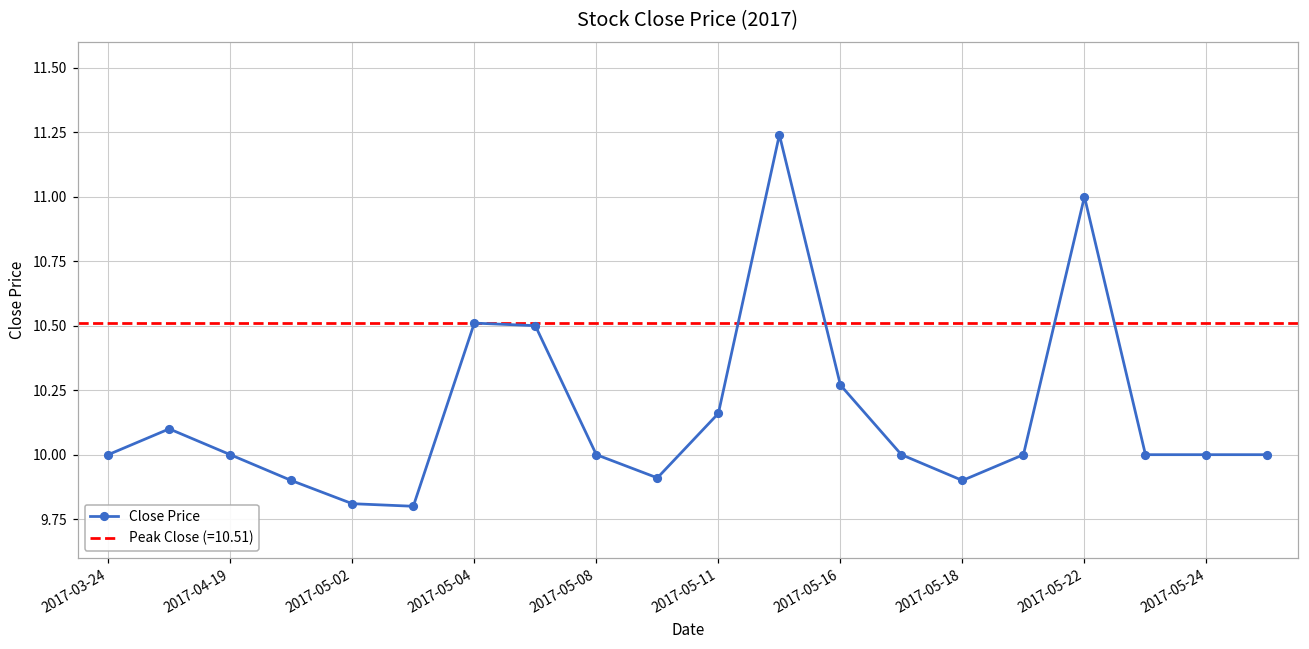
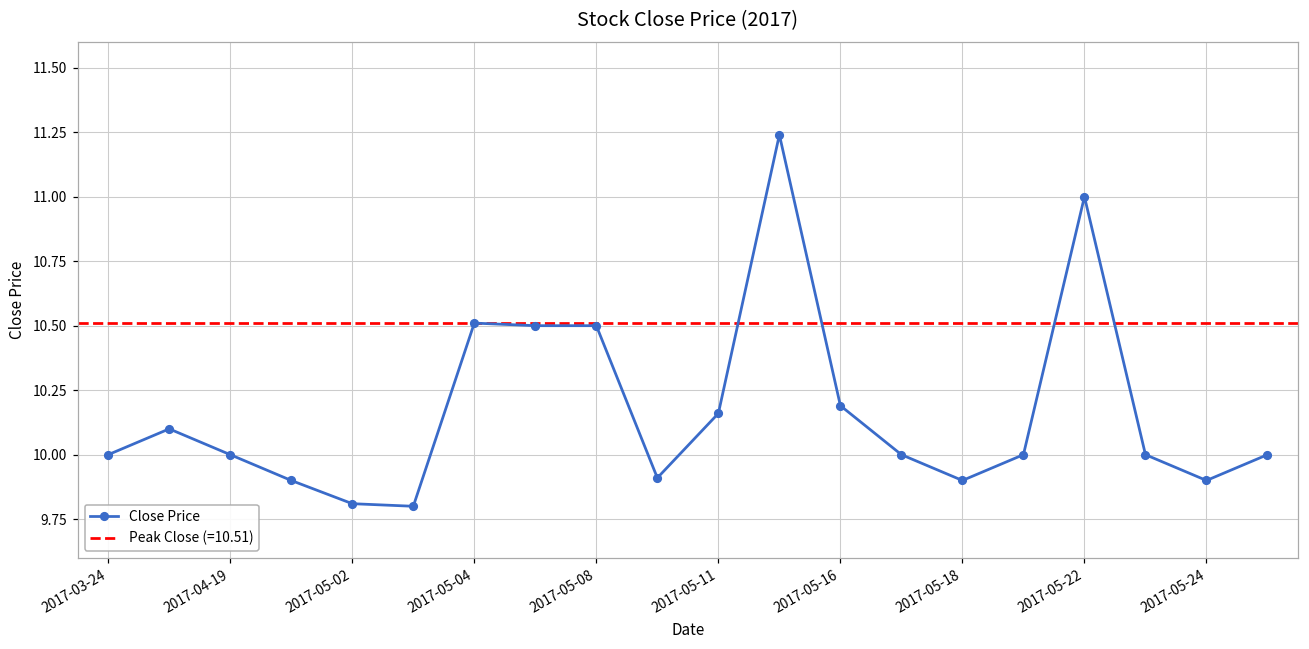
  {
    "2017-03-24": 10.00,
    "2017-04-19": 10.00,
    "2017-05-02": 9.81,
    "2017-05-04": 10.51,
-   "2017-05-08": 10.0,
+   "2017-05-08": 10.5,
    "2017-05-11": 10.16,
-   "2017-05-16": 10.27,
+   "2017-05-16": 10.19,
    "2017-05-18": 9.90,
    "2017-05-22": 11.00,
-   "2017-05-24": 10.0
+   "2017-05-24": 9.9
  }
